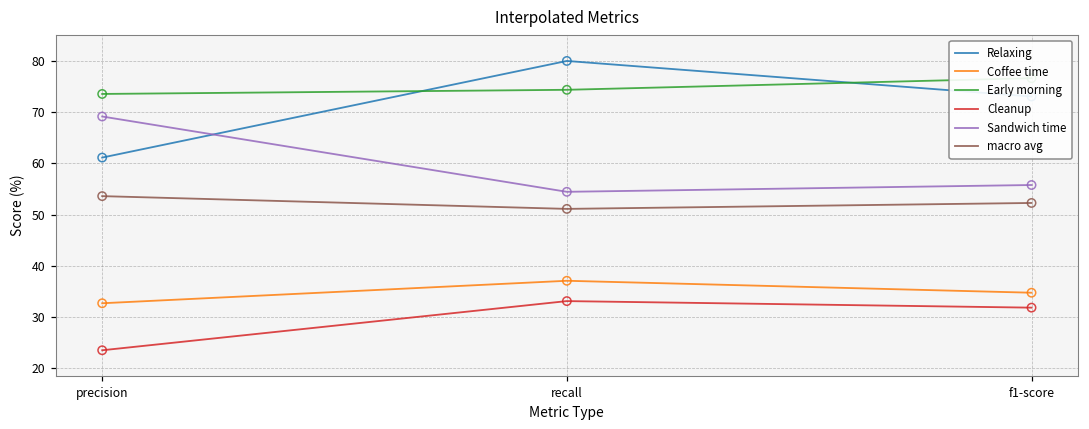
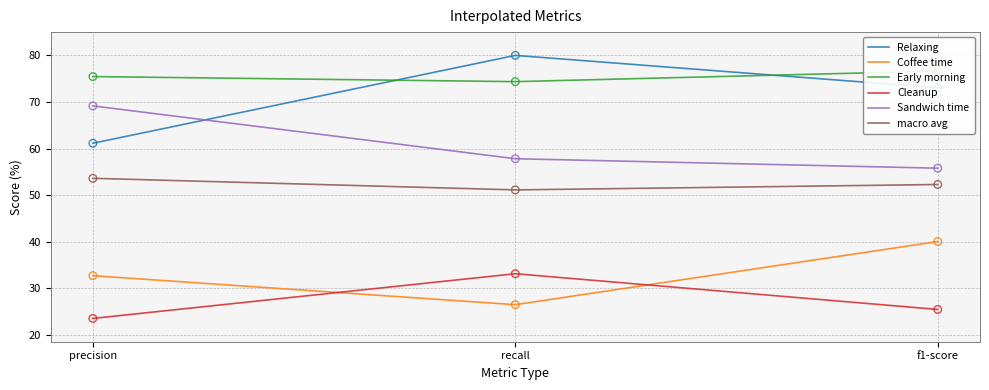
  {
    "Relaxing": {
      "precision": 61,
      "recall": 80
    },
    "Coffee time": {
      "precision": 33,
-     "recall": 37,
-     "f1-score": 35
+     "recall": 27,
+     "f1-score": 40
    },
    "Early morning": {
-     "precision": 74,
+     "precision": 75,
      "recall": 74
    },
    "Cleanup": {
      "precision": 24,
      "recall": 33,
-     "f1-score": 32
+     "f1-score": 25
    },
    "Sandwich time": {
      "precision": 69,
-     "recall": 54,
+     "recall": 58,
      "f1-score": 56
    },
    "macro avg": {
      "precision": 54,
      "recall": 51,
      "f1-score": 52
    }
  }
